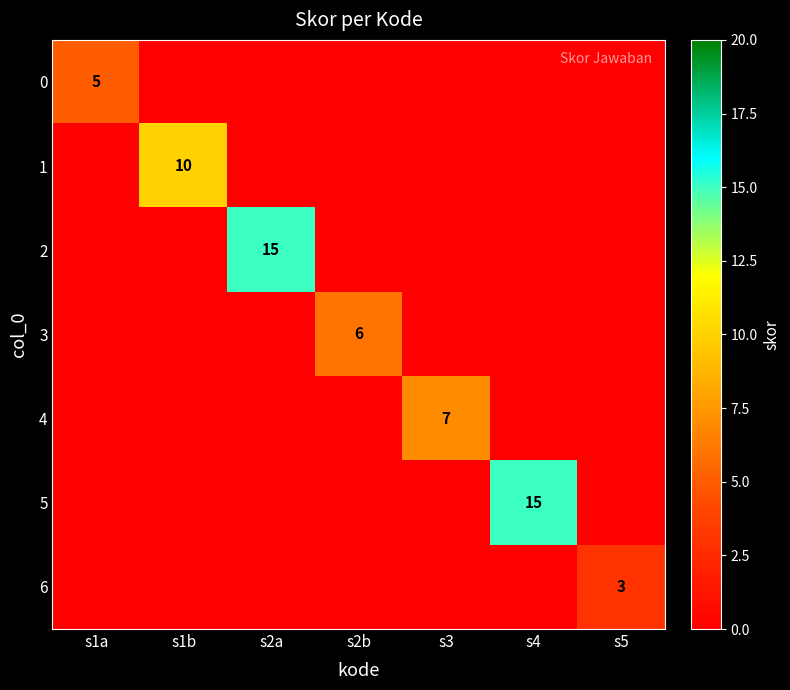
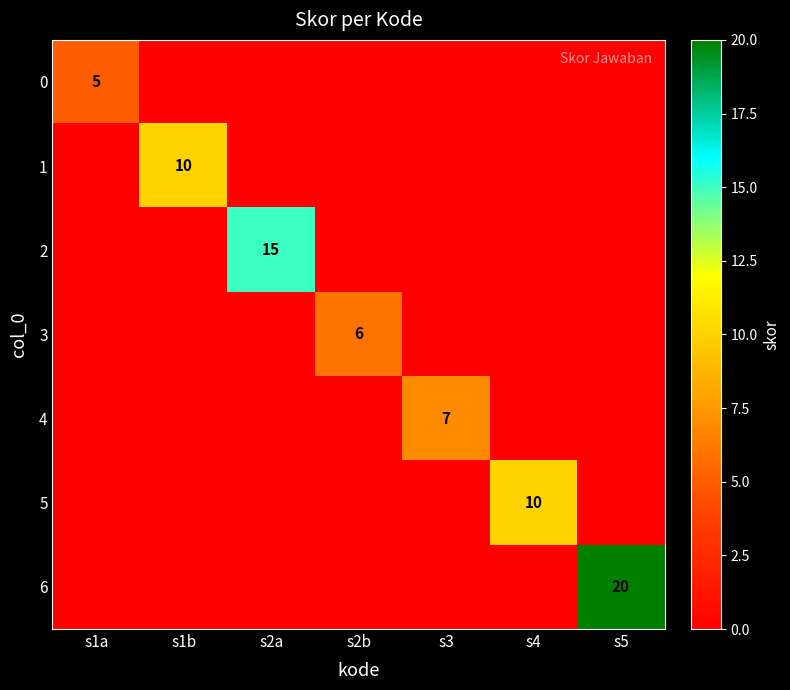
  {
    "0": {
      "s1a": 5
    },
    "1": {
      "s1b": 10
    },
    "2": {
      "s2a": 15
    },
    "3": {
      "s2b": 6
    },
    "4": {
      "s3": 7
    },
    "5": {
-     "s4": 15
+     "s4": 10
    },
    "6": {
-     "s5": 3
+     "s5": 20
    }
  }
